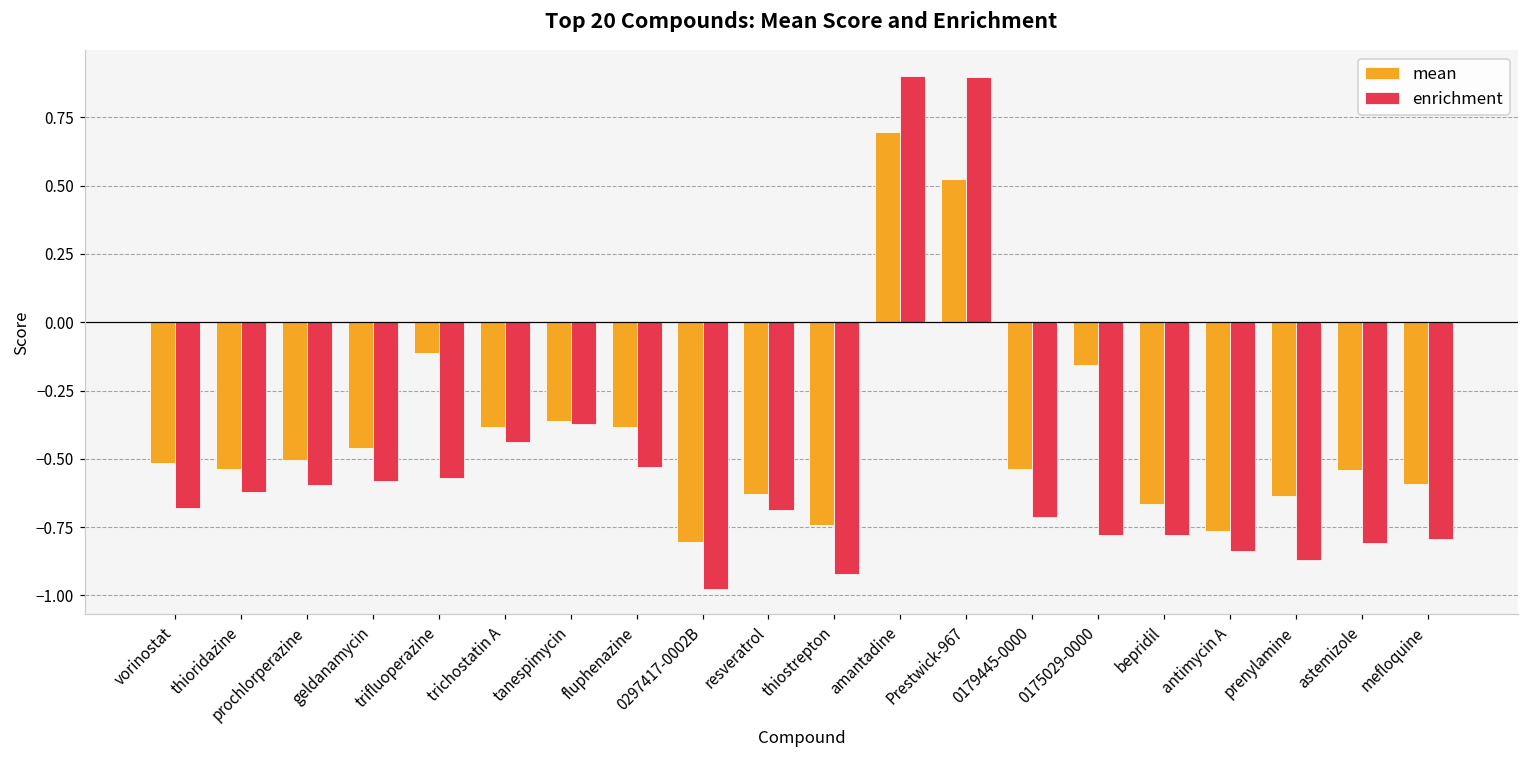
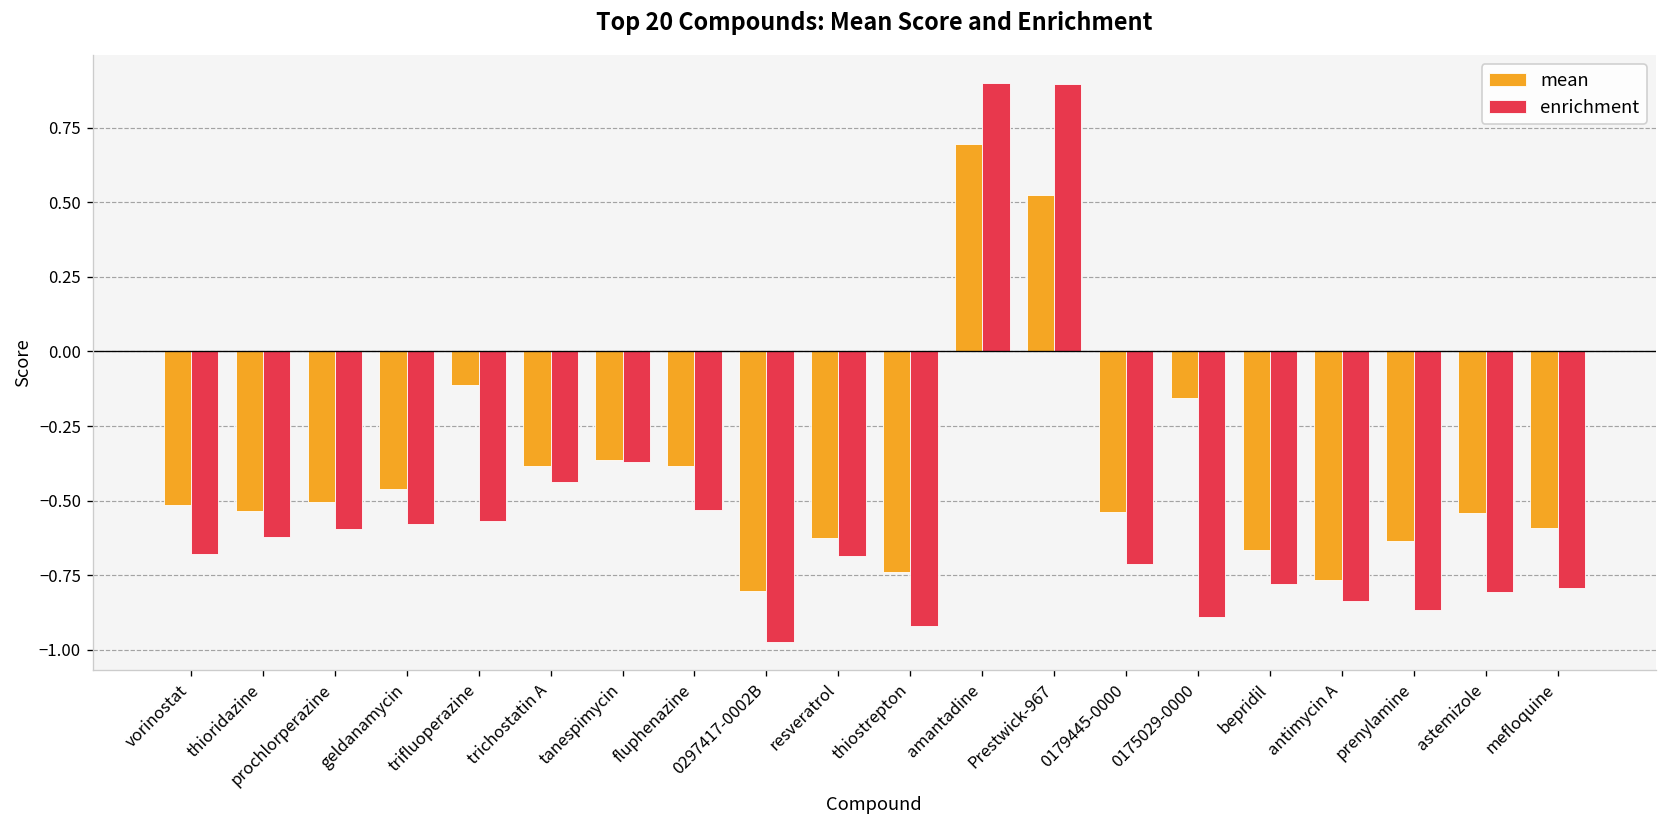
  {
    "mean": {
      "vorinostat": -0.51,
      "thioridazine": -0.54,
      "prochlorperazine": -0.51,
      "geldanamycin": -0.46,
      "trifluoperazine": -0.11,
      "trichostatin A": -0.38,
      "tanespimycin": -0.36,
      "fluphenazine": -0.38,
      "0297417-0002B": -0.80,
      "resveratrol": -0.63,
      "thiostrepton": -0.74,
      "amantadine": 0.70,
      "Prestwick-967": 0.52,
      "0179445-0000": -0.54,
      "0175029-0000": -0.16,
      "bepridil": -0.67,
      "antimycin A": -0.77,
      "prenylamine": -0.64,
      "astemizole": -0.54,
      "mefloquine": -0.59
    },
    "enrichment": {
      "vorinostat": -0.68,
      "thioridazine": -0.62,
      "prochlorperazine": -0.60,
      "geldanamycin": -0.58,
      "trifluoperazine": -0.57,
      "trichostatin A": -0.44,
      "tanespimycin": -0.37,
      "fluphenazine": -0.53,
      "0297417-0002B": -0.98,
      "resveratrol": -0.69,
      "thiostrepton": -0.92,
      "amantadine": 0.90,
      "Prestwick-967": 0.90,
      "0179445-0000": -0.71,
-     "0175029-0000": -0.78,
+     "0175029-0000": -0.89,
      "bepridil": -0.78,
      "antimycin A": -0.84,
      "prenylamine": -0.87,
      "astemizole": -0.81,
      "mefloquine": -0.80
    }
  }
